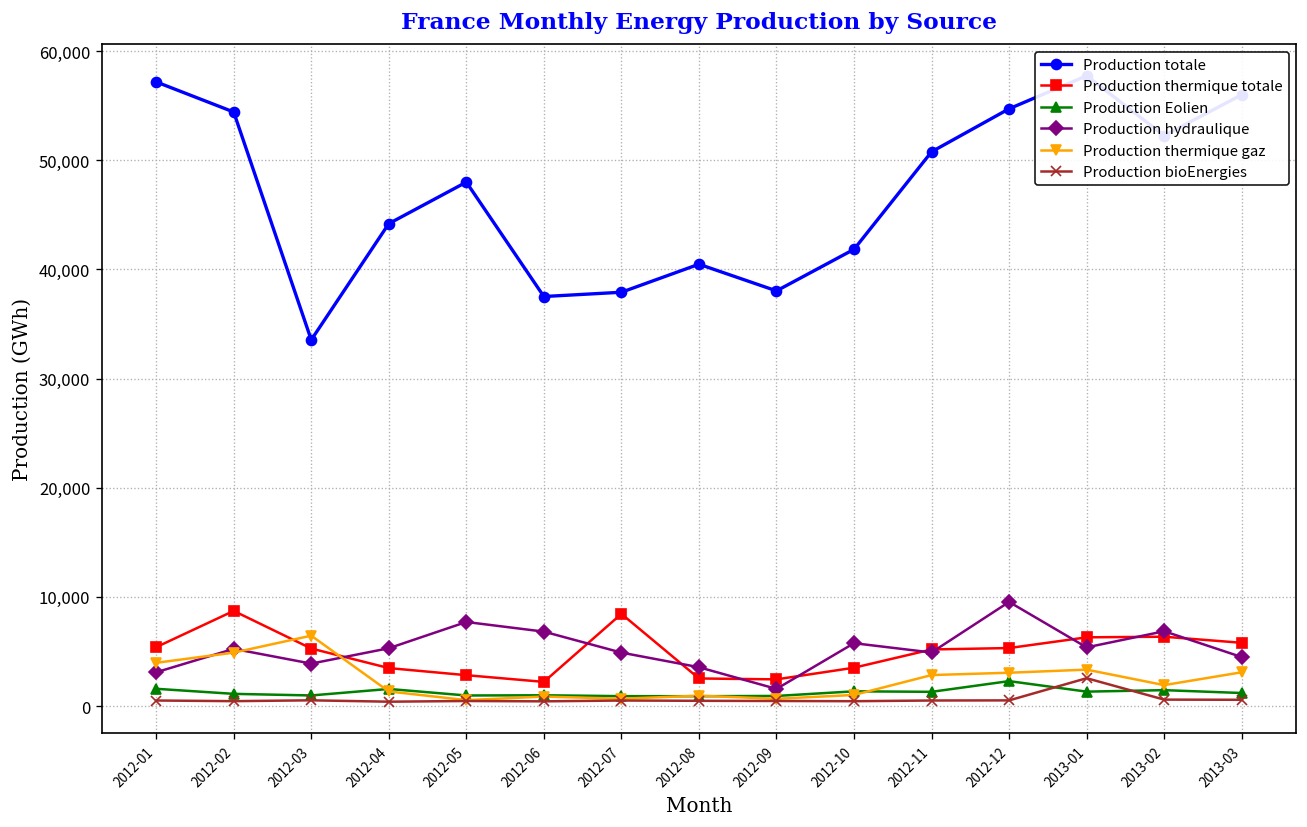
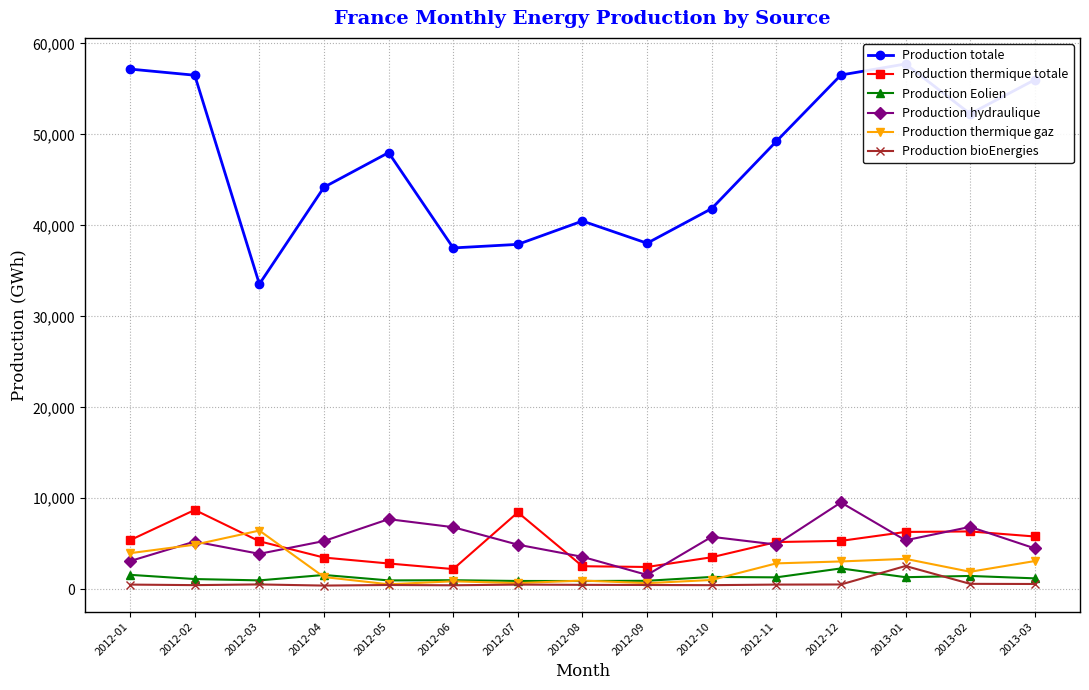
  {
    "Production totale": {
      "2012-01": "57,000",
-     "2012-02": "54,000",
+     "2012-02": "57,000",
      "2012-03": "34,000",
      "2012-04": "44,000",
      "2012-05": "48,000",
      "2012-06": "38,000",
      "2012-07": "38,000",
      "2012-08": "40,000",
      "2012-09": "38,000",
      "2012-10": "42,000",
-     "2012-11": "51,000",
-     "2012-12": "55,000"
+     "2012-11": "49,000",
+     "2012-12": "57,000"
    },
    "Production thermique totale": {
      "2012-01": "5,000",
      "2012-02": "9,000",
      "2012-03": "5,000",
      "2012-04": "3,000",
      "2012-05": "3,000",
      "2012-06": "2,000",
      "2012-07": "8,000",
      "2012-08": "3,000",
      "2012-09": "2,000",
      "2012-10": "4,000",
      "2012-12": "5,000",
      "2013-01": "6,000",
      "2013-02": "6,000",
      "2013-03": "6,000"
    },
    "Production Eolien": {
      "2012-01": "2,000",
      "2012-02": "1,000",
      "2012-03": "1,000",
      "2012-05": "1,000",
      "2012-10": "1,000",
      "2012-11": "1,000",
      "2012-12": "2,000",
      "2013-01": "1,000",
      "2013-02": "1,000",
      "2013-03": "1,000"
    },
    "Production hydraulique": {
      "2012-01": "3,000",
      "2012-02": "5,000",
      "2012-03": "4,000",
      "2012-04": "5,000",
      "2012-05": "8,000",
      "2012-06": "7,000",
      "2012-07": "5,000",
      "2012-08": "4,000",
      "2012-09": "2,000",
      "2012-10": "6,000",
      "2012-12": "10,000",
      "2013-01": "5,000",
      "2013-02": "7,000",
      "2013-03": "4,000"
    },
    "Production thermique gaz": {
      "2012-01": "4,000",
      "2012-02": "5,000",
      "2012-03": "6,000",
      "2012-10": "1,000",
      "2012-11": "3,000",
      "2012-12": "3,000",
      "2013-01": "3,000",
      "2013-02": "2,000",
      "2013-03": "3,000"
    },
    "Production bioEnergies": {
      "2012-01": "1,000",
      "2012-02": "0",
      "2012-03": "1,000",
      "2012-04": "0",
      "2012-06": "0",
      "2012-08": "0",
      "2012-10": "0",
      "2012-11": "1,000",
      "2012-12": "1,000",
      "2013-01": "3,000",
      "2013-02": "1,000",
      "2013-03": "1,000"
    }
  }
